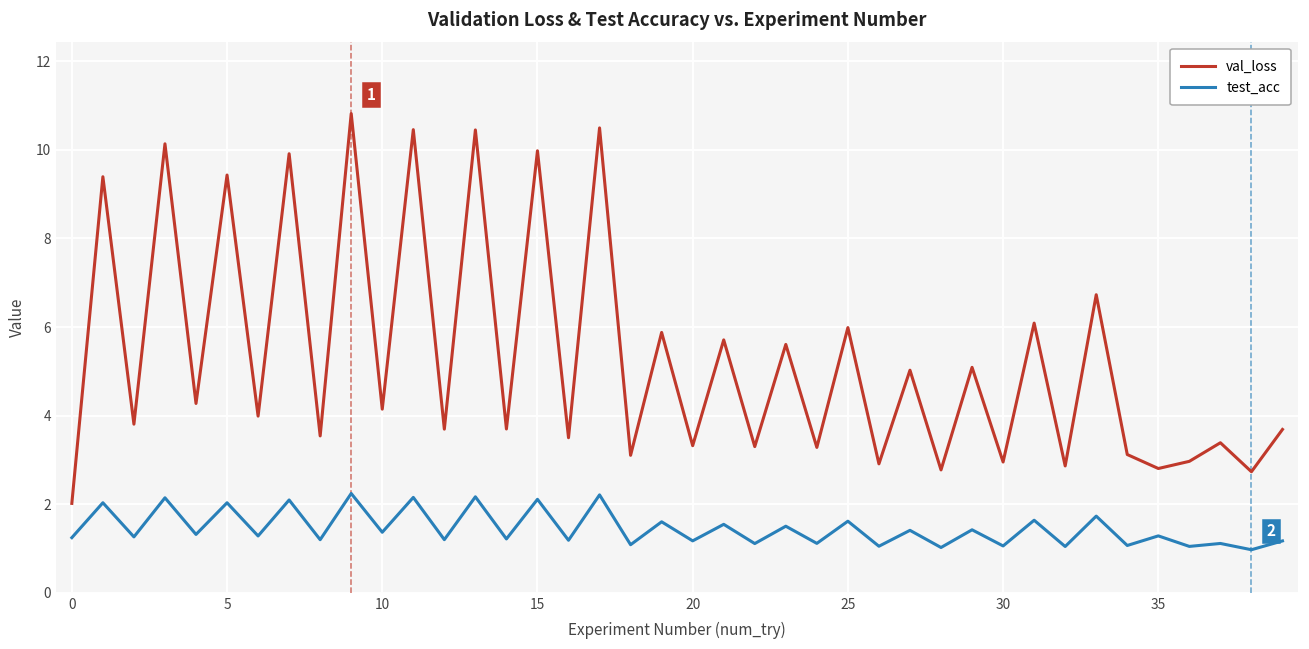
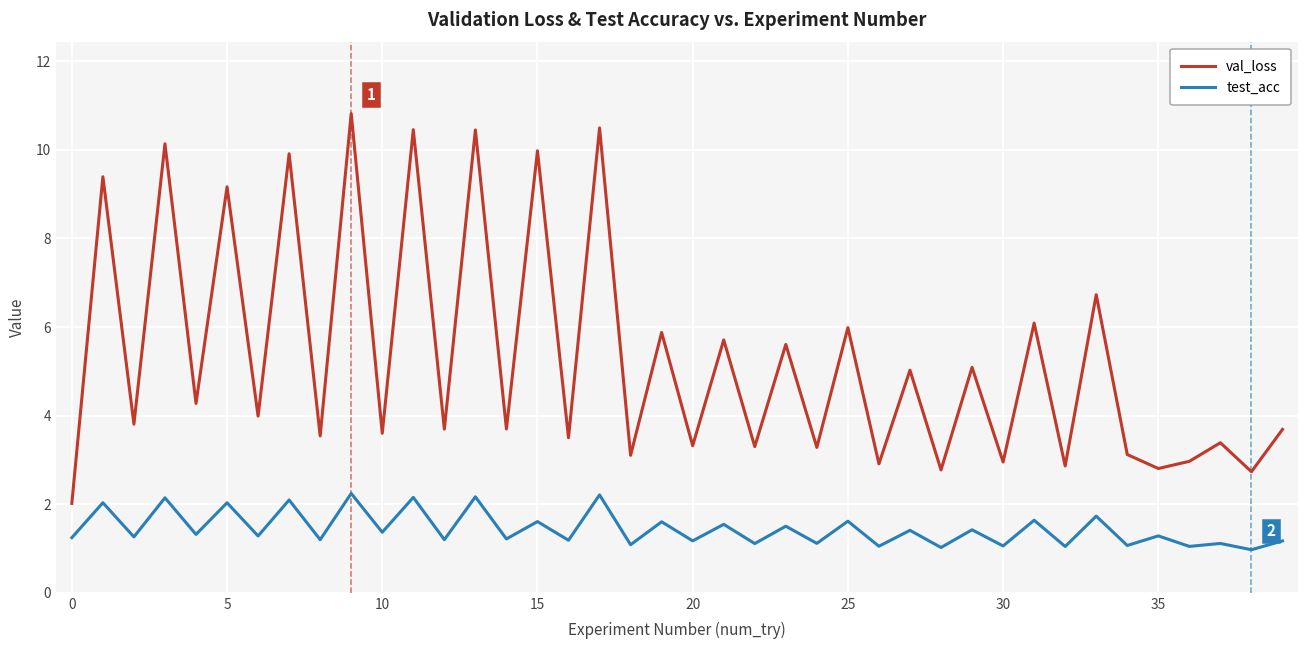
  {
    "val_loss": {
      "0": 2.0,
-     "5": 9.4,
-     "10": 4.1,
+     "5": 9.2,
+     "10": 3.6,
      "15": 10.0,
      "20": 3.3,
      "25": 6.0,
      "30": 3.0,
      "35": 2.8
    },
    "test_acc": {
      "0": 1.2,
      "5": 2.0,
      "10": 1.4,
-     "15": 2.1,
+     "15": 1.6,
      "20": 1.2,
      "25": 1.6,
      "30": 1.1,
      "35": 1.3
    }
  }
